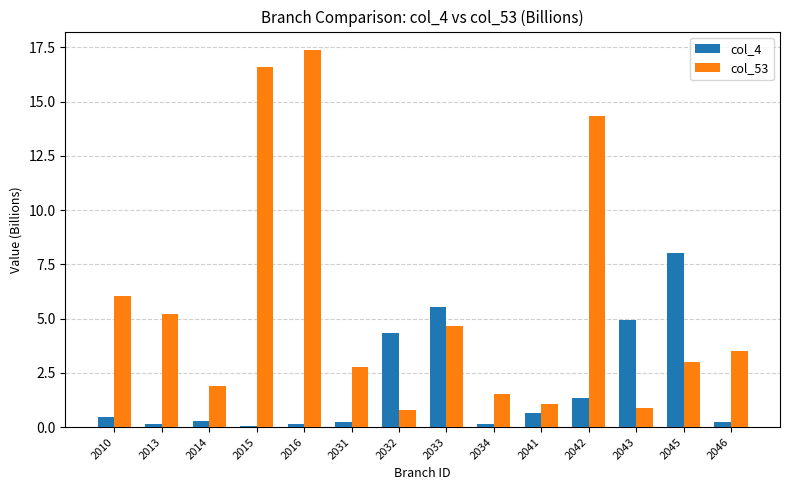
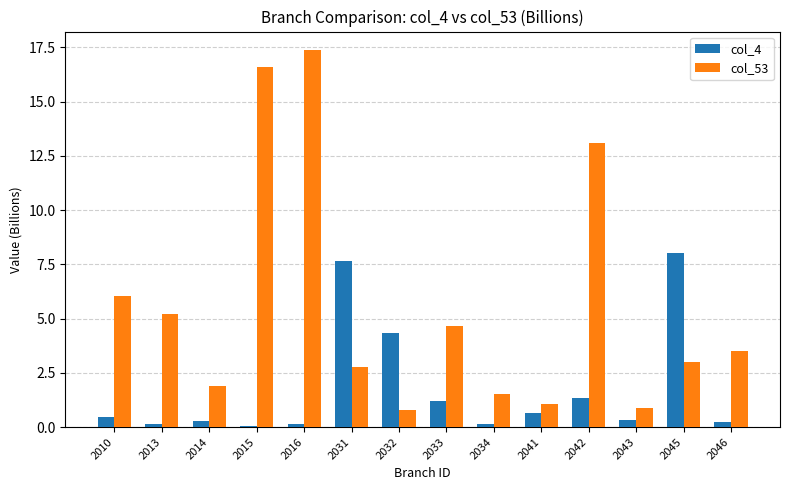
  {
    "col_4": {
      "2010": 0.4,
      "2013": 0.2,
      "2014": 0.3,
      "2016": 0.1,
-     "2031": 0.2,
+     "2031": 7.7,
      "2032": 4.3,
-     "2033": 5.5,
+     "2033": 1.2,
      "2034": 0.1,
      "2041": 0.6,
      "2042": 1.4,
-     "2043": 4.9,
+     "2043": 0.3,
      "2045": 8.0,
      "2046": 0.2
    },
    "col_53": {
      "2010": 6.1,
      "2013": 5.2,
      "2014": 1.9,
      "2015": 16.6,
      "2016": 17.4,
      "2031": 2.8,
      "2032": 0.8,
      "2033": 4.7,
      "2034": 1.5,
      "2041": 1.0,
-     "2042": 14.4,
+     "2042": 13.1,
      "2043": 0.9,
      "2045": 3.0,
      "2046": 3.5
    }
  }
